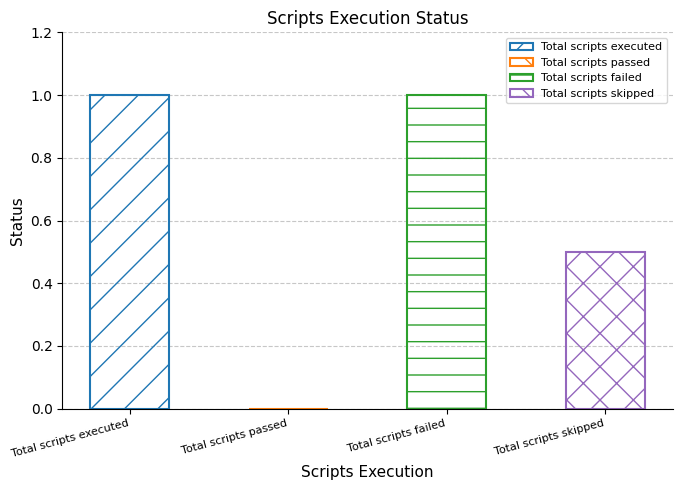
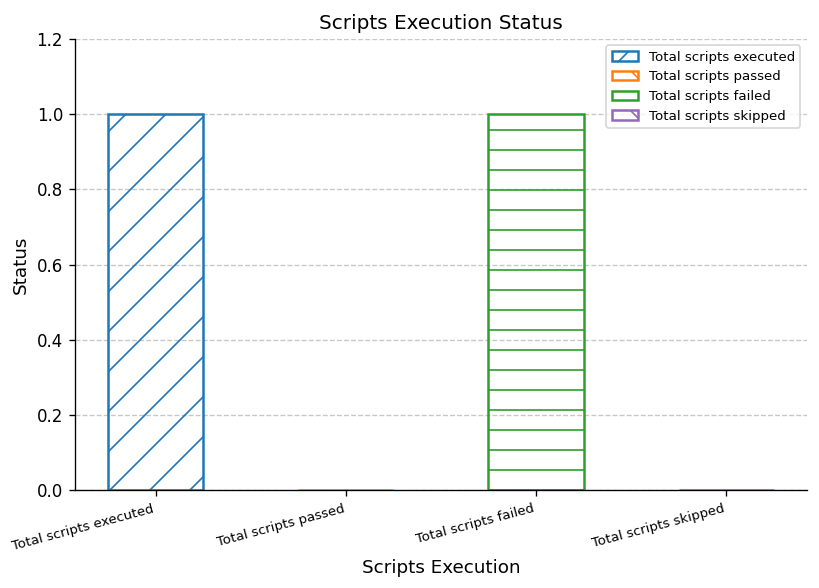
  {
    "Total scripts executed": 1.0,
    "Total scripts passed": 0.0,
    "Total scripts failed": 1.0,
-   "Total scripts skipped": 0.5
+   "Total scripts skipped": 0.0
  }
